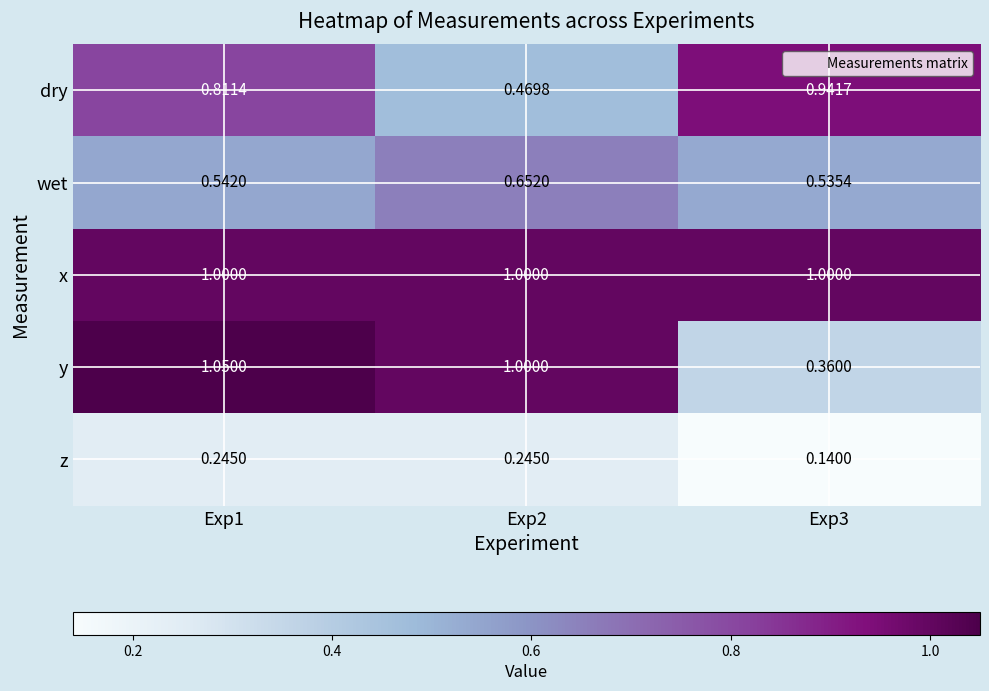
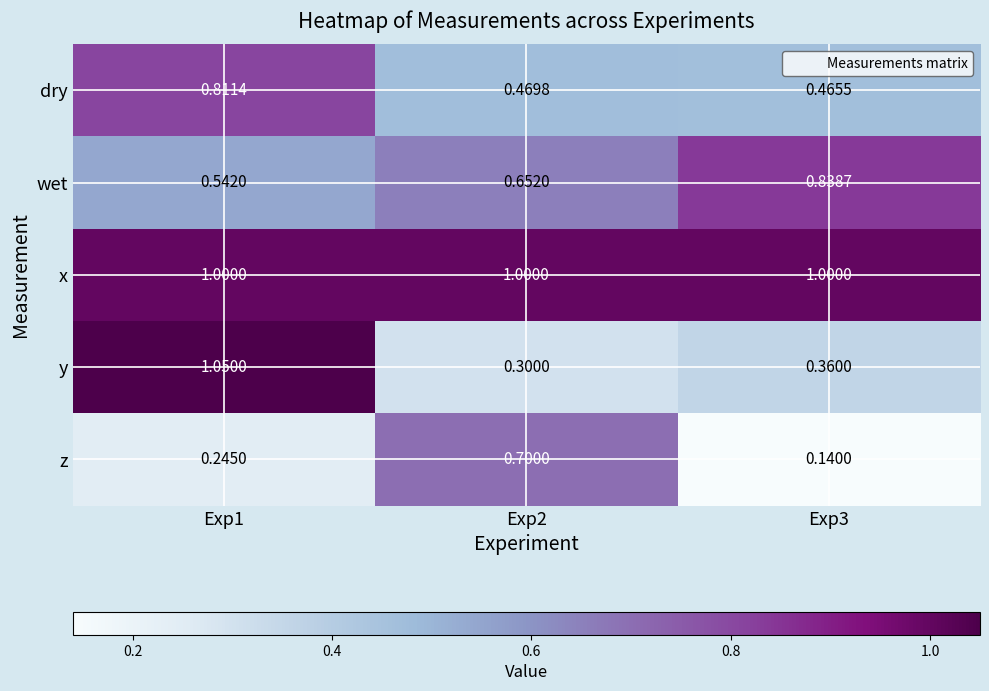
  {
    "dry": {
      "Exp1": 0.8114,
      "Exp2": 0.4698,
-     "Exp3": 0.9417
+     "Exp3": 0.4655
    },
    "wet": {
      "Exp1": 0.5420,
      "Exp2": 0.6520,
-     "Exp3": 0.5354
+     "Exp3": 0.8387
    },
    "x": {
      "Exp1": 1.0000,
      "Exp2": 1.0000,
      "Exp3": 1.0000
    },
    "y": {
      "Exp1": 1.0500,
-     "Exp2": 1.0000,
+     "Exp2": 0.3000,
      "Exp3": 0.3600
    },
    "z": {
      "Exp1": 0.2450,
-     "Exp2": 0.2450,
+     "Exp2": 0.7000,
      "Exp3": 0.1400
    }
  }
